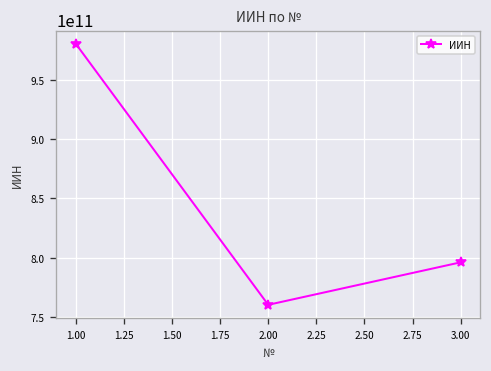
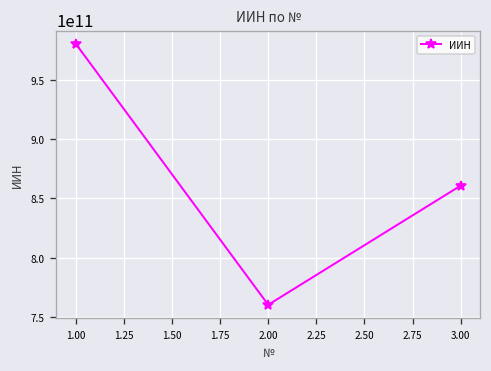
  {
    "1.00": 980000000000,
    "2.00": 760000000000,
-   "3.00": 800000000000
+   "3.00": 860000000000
  }
